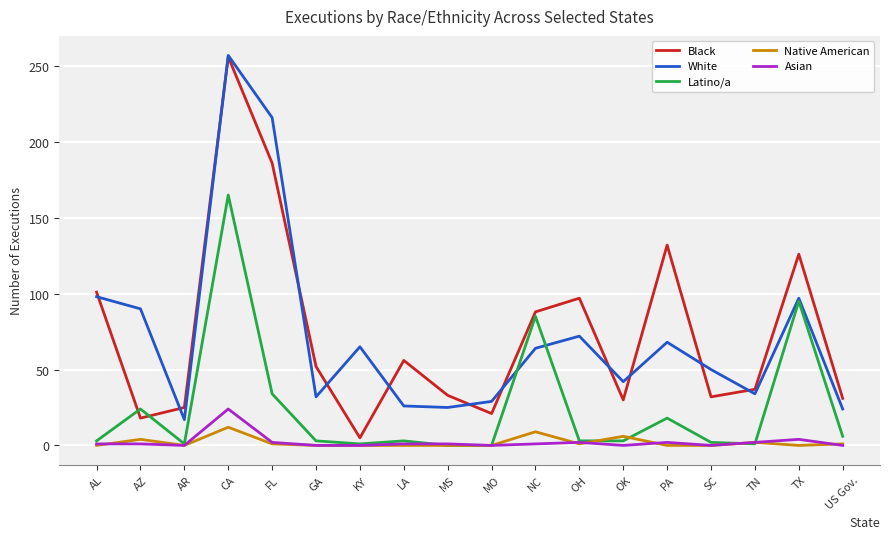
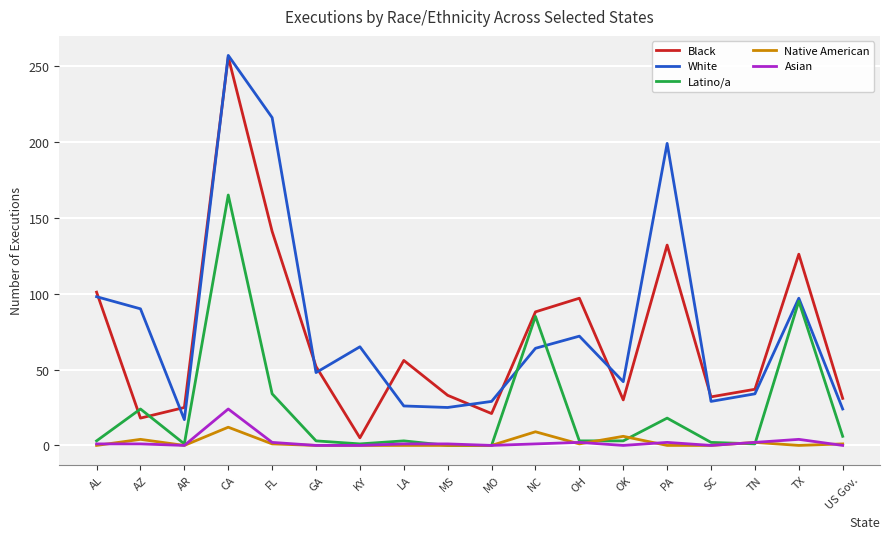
  {
    "Black": {
      "AL": 101,
      "AZ": 18,
      "AR": 25,
-     "FL": 186,
+     "FL": 141,
      "GA": 52,
      "KY": 5,
      "LA": 56,
      "MS": 33,
      "MO": 21,
      "NC": 88,
      "OH": 97,
      "OK": 30,
      "PA": 132,
      "SC": 32,
      "TN": 37,
      "TX": 126,
      "US Gov.": 31
    },
    "White": {
      "AL": 98,
      "AZ": 90,
      "AR": 17,
      "FL": 216,
-     "GA": 32,
+     "GA": 48,
      "KY": 65,
      "LA": 26,
      "MS": 25,
      "MO": 29,
      "NC": 64,
      "OH": 72,
      "OK": 42,
-     "PA": 68,
-     "SC": 50,
+     "PA": 199,
+     "SC": 29,
      "TN": 34,
      "TX": 97,
      "US Gov.": 24
    },
    "Latino/a": {
      "AL": 3,
      "AZ": 24,
      "CA": 165,
      "FL": 34,
      "GA": 3,
      "LA": 3,
      "NC": 85,
      "OK": 3,
      "PA": 18,
      "SC": 2,
      "TX": 95,
      "US Gov.": 6
    },
    "Native American": {
      "AZ": 4,
      "CA": 12,
      "NC": 9,
      "OK": 6,
      "PA": 0,
      "TX": 0
    },
    "Asian": {
      "AZ": 1,
      "CA": 24,
      "NC": 1,
      "OK": 0,
      "PA": 2,
      "TX": 4
    }
  }
